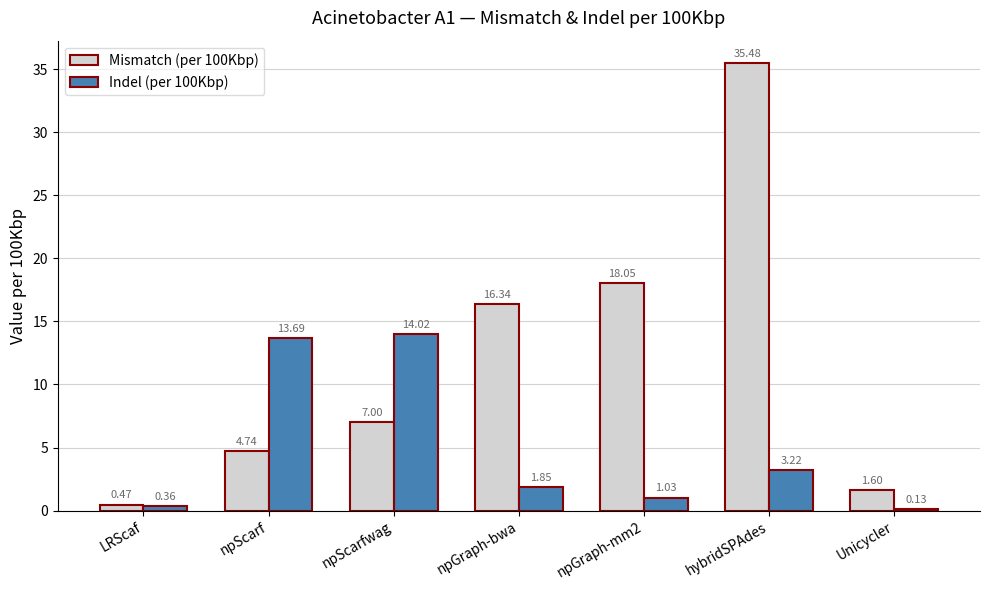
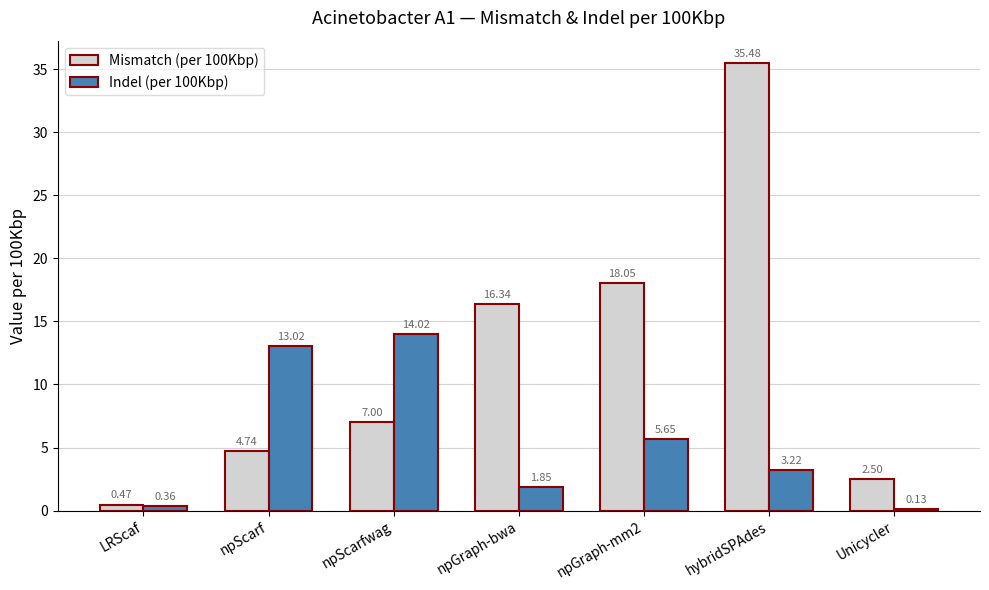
  {
    "Mismatch (per 100Kbp)": {
      "LRScaf": 0.47,
      "npScarf": 4.74,
      "npScarfwag": 7.00,
      "npGraph-bwa": 16.34,
      "npGraph-mm2": 18.05,
      "hybridSPAdes": 35.48,
-     "Unicycler": 1.60
+     "Unicycler": 2.50
    },
    "Indel (per 100Kbp)": {
      "LRScaf": 0.36,
-     "npScarf": 13.69,
+     "npScarf": 13.02,
      "npScarfwag": 14.02,
      "npGraph-bwa": 1.85,
-     "npGraph-mm2": 1.03,
+     "npGraph-mm2": 5.65,
      "hybridSPAdes": 3.22,
      "Unicycler": 0.13
    }
  }
